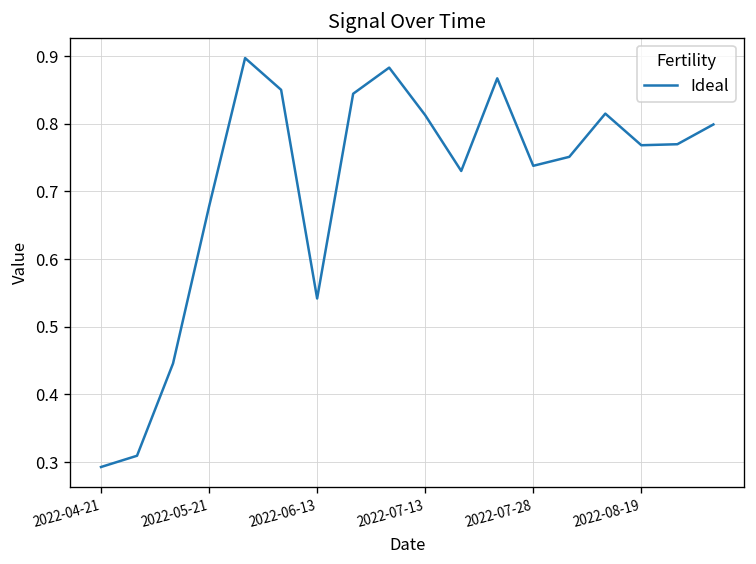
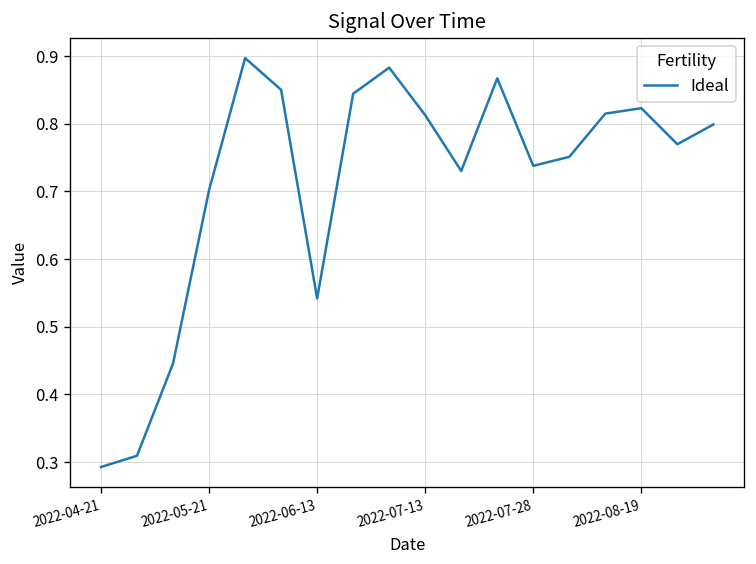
  {
    "2022-04-21": 0.29,
-   "2022-05-21": 0.68,
+   "2022-05-21": 0.70,
    "2022-06-13": 0.54,
    "2022-07-13": 0.81,
    "2022-07-28": 0.74,
-   "2022-08-19": 0.77
+   "2022-08-19": 0.82
  }
